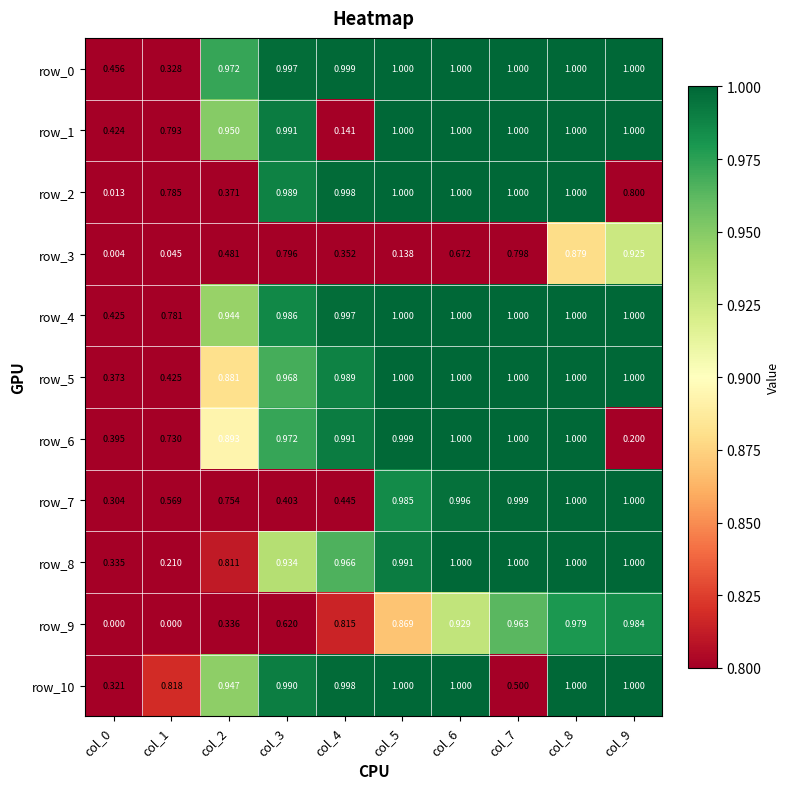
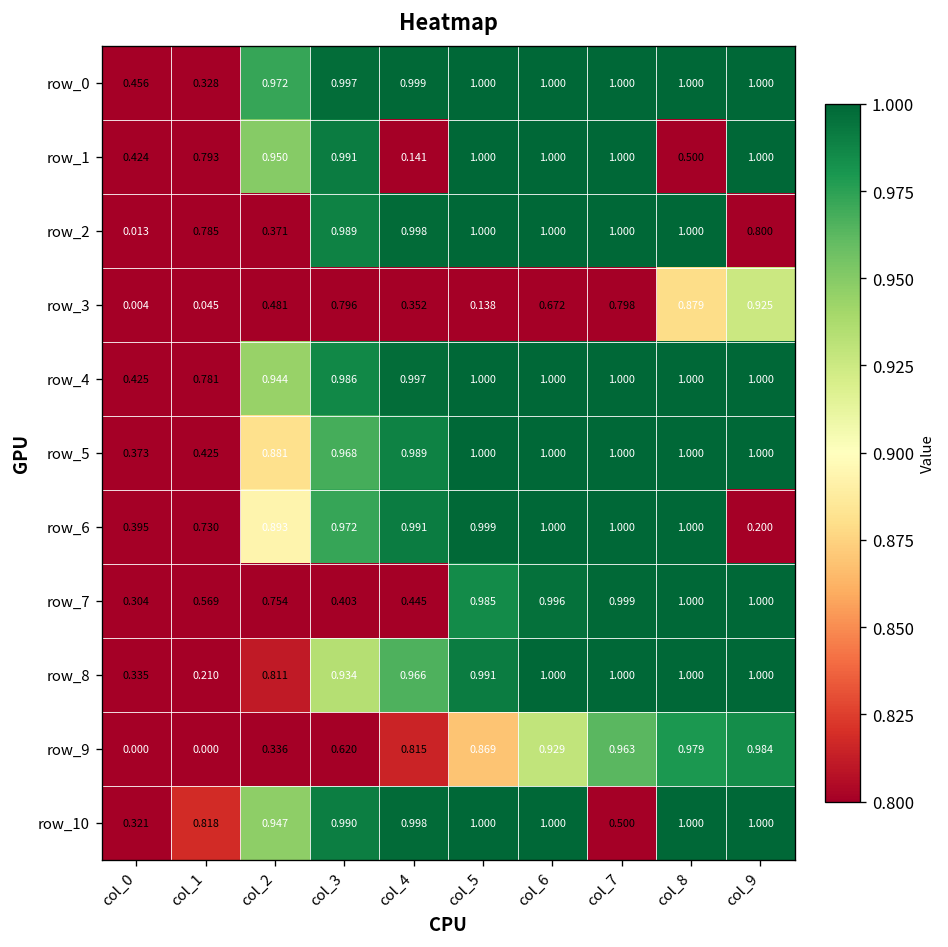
  {
    "row_0": {
      "col_0": 0.456,
      "col_1": 0.328,
      "col_2": 0.972,
      "col_3": 0.997,
      "col_4": 0.999,
      "col_5": 1.000,
      "col_6": 1.000,
      "col_7": 1.000,
      "col_8": 1.000,
      "col_9": 1.000
    },
    "row_1": {
      "col_0": 0.424,
      "col_1": 0.793,
      "col_2": 0.950,
      "col_3": 0.991,
      "col_4": 0.141,
      "col_5": 1.000,
      "col_6": 1.000,
      "col_7": 1.000,
-     "col_8": 1.000,
+     "col_8": 0.500,
      "col_9": 1.000
    },
    "row_2": {
      "col_0": 0.013,
      "col_1": 0.785,
      "col_2": 0.371,
      "col_3": 0.989,
      "col_4": 0.998,
      "col_5": 1.000,
      "col_6": 1.000,
      "col_7": 1.000,
      "col_8": 1.000,
      "col_9": 0.800
    },
    "row_3": {
      "col_0": 0.004,
      "col_1": 0.045,
      "col_2": 0.481,
      "col_3": 0.796,
      "col_4": 0.352,
      "col_5": 0.138,
      "col_6": 0.672,
      "col_7": 0.798,
      "col_8": 0.879,
      "col_9": 0.925
    },
    "row_4": {
      "col_0": 0.425,
      "col_1": 0.781,
      "col_2": 0.944,
      "col_3": 0.986,
      "col_4": 0.997,
      "col_5": 1.000,
      "col_6": 1.000,
      "col_7": 1.000,
      "col_8": 1.000,
      "col_9": 1.000
    },
    "row_5": {
      "col_0": 0.373,
      "col_1": 0.425,
      "col_2": 0.881,
      "col_3": 0.968,
      "col_4": 0.989,
      "col_5": 1.000,
      "col_6": 1.000,
      "col_7": 1.000,
      "col_8": 1.000,
      "col_9": 1.000
    },
    "row_6": {
      "col_0": 0.395,
      "col_1": 0.730,
      "col_2": 0.893,
      "col_3": 0.972,
      "col_4": 0.991,
      "col_5": 0.999,
      "col_6": 1.000,
      "col_7": 1.000,
      "col_8": 1.000,
      "col_9": 0.200
    },
    "row_7": {
      "col_0": 0.304,
      "col_1": 0.569,
      "col_2": 0.754,
      "col_3": 0.403,
      "col_4": 0.445,
      "col_5": 0.985,
      "col_6": 0.996,
      "col_7": 0.999,
      "col_8": 1.000,
      "col_9": 1.000
    },
    "row_8": {
      "col_0": 0.335,
      "col_1": 0.210,
      "col_2": 0.811,
      "col_3": 0.934,
      "col_4": 0.966,
      "col_5": 0.991,
      "col_6": 1.000,
      "col_7": 1.000,
      "col_8": 1.000,
      "col_9": 1.000
    },
    "row_9": {
      "col_0": 0.000,
      "col_1": 0.000,
      "col_2": 0.336,
      "col_3": 0.620,
      "col_4": 0.815,
      "col_5": 0.869,
      "col_6": 0.929,
      "col_7": 0.963,
      "col_8": 0.979,
      "col_9": 0.984
    },
    "row_10": {
      "col_0": 0.321,
      "col_1": 0.818,
      "col_2": 0.947,
      "col_3": 0.990,
      "col_4": 0.998,
      "col_5": 1.000,
      "col_6": 1.000,
      "col_7": 0.500,
      "col_8": 1.000,
      "col_9": 1.000
    }
  }
